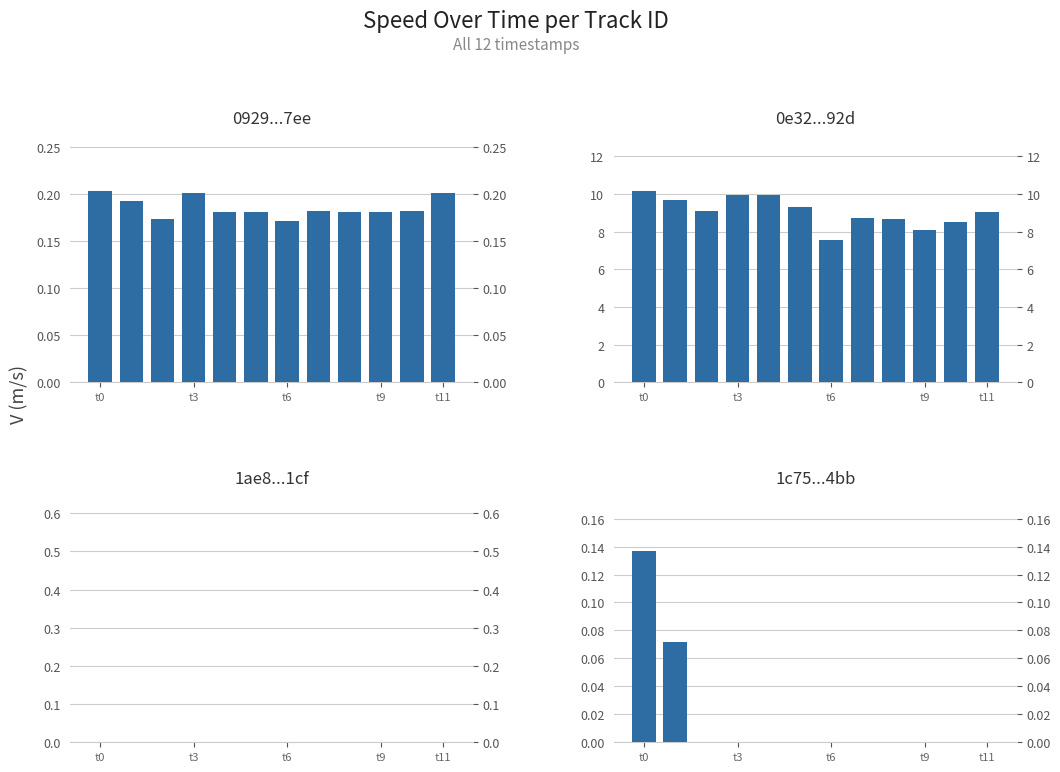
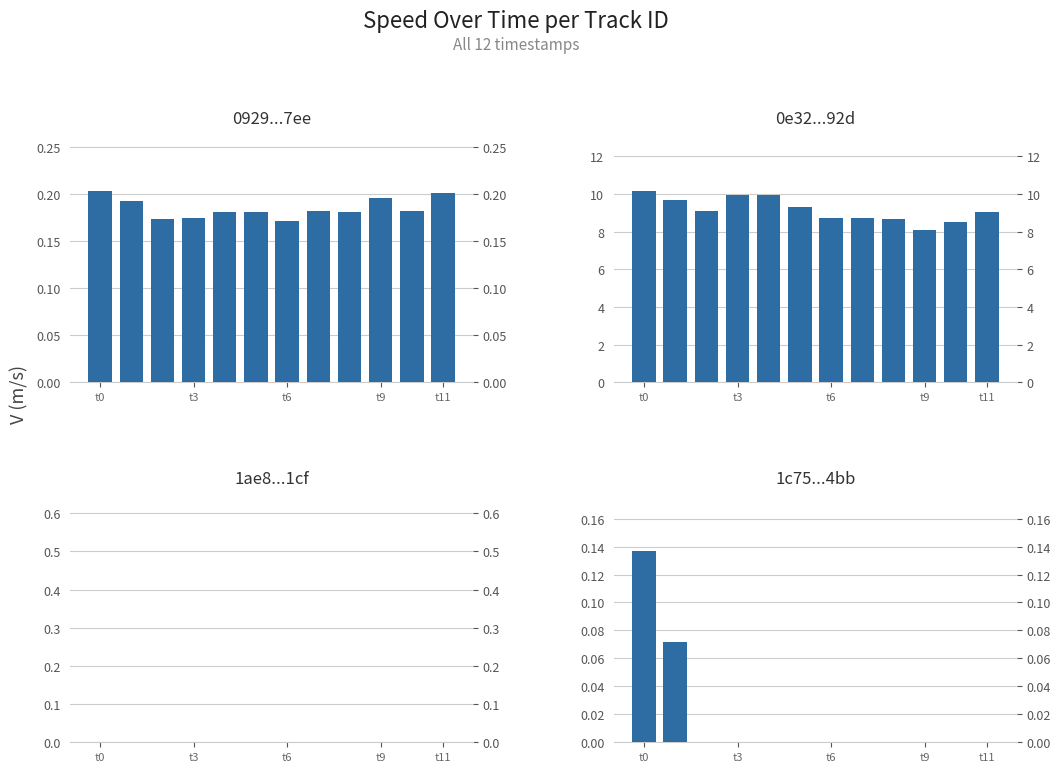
  {
    "0929...7ee": {
      "t0": 0.20,
-     "t3": 0.20,
+     "t3": 0.17,
      "t6": 0.17,
-     "t9": 0.18,
+     "t9": 0.20,
      "t11": 0.20
    },
    "0e32...92d": {
      "t0": 10.1,
      "t3": 10.0,
-     "t6": 7.6,
+     "t6": 8.7,
      "t9": 8.1,
      "t11": 9.0
    },
    "1ae8...1cf": {
      "t0": 0.00,
      "t3": 0.00,
      "t6": 0.00,
      "t9": 0.00,
      "t11": 0.00
    },
    "1c75...4bb": {
      "t0": 0.137,
      "t3": 0.000,
      "t6": 0.000,
      "t9": 0.000,
      "t11": 0.000
    }
  }
